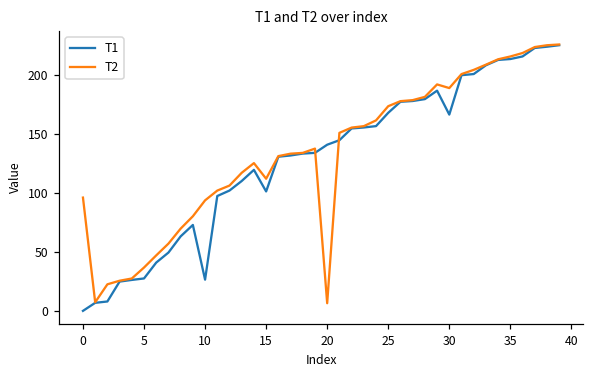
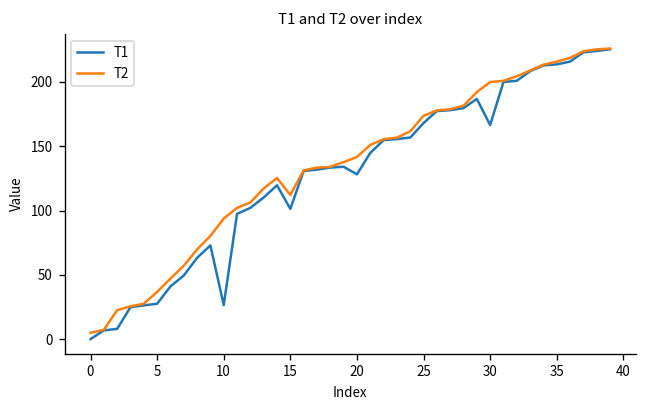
  {
    "T1": {
      "0": 0,
      "5": 28,
      "10": 27,
      "15": 101,
-     "20": 141,
+     "20": 128,
      "25": 168,
      "30": 167
    },
    "T2": {
-     "0": 96,
+     "0": 5,
      "5": 37,
      "10": 94,
      "15": 112,
-     "20": 7,
+     "20": 142,
      "25": 174,
-     "30": 189
+     "30": 200
    }
  }
